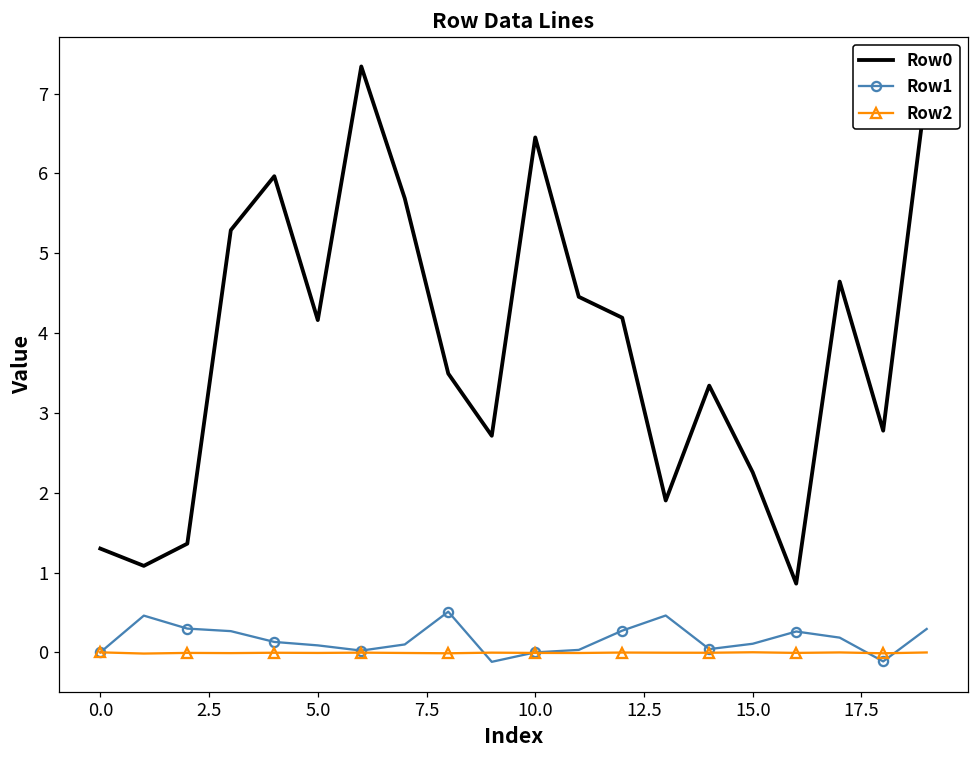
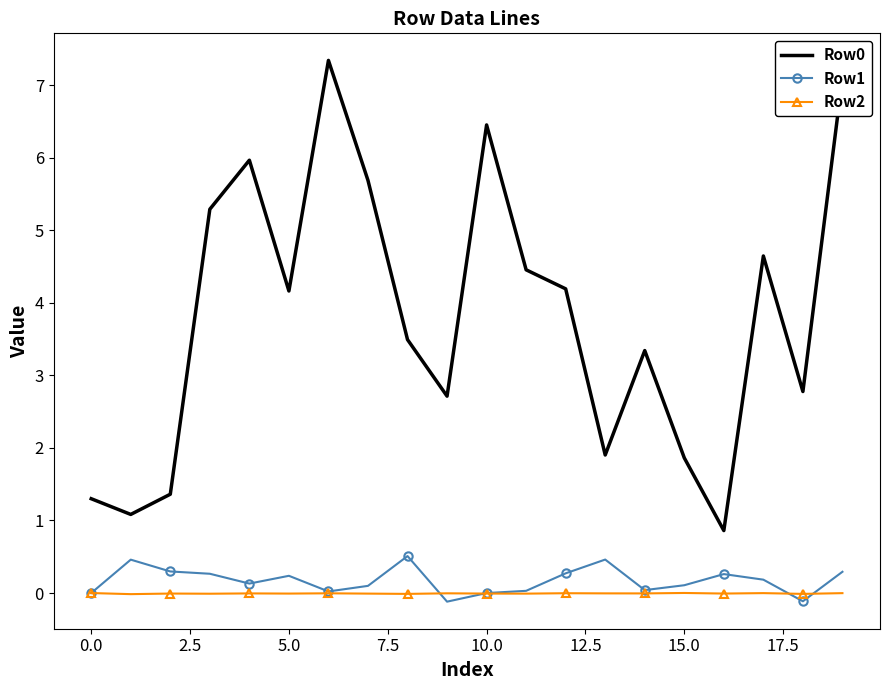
  {
    "Row0": {
      "0.0": 1.3,
      "5.0": 4.2,
      "10.0": 6.5,
-     "15.0": 2.3
+     "15.0": 1.9
    },
    "Row1": {
-     "5.0": 0.1,
+     "5.0": 0.2,
      "15.0": 0.1
    },
    "Row2": {
      "5.0": 0.0,
      "15.0": 0.0
    }
  }
